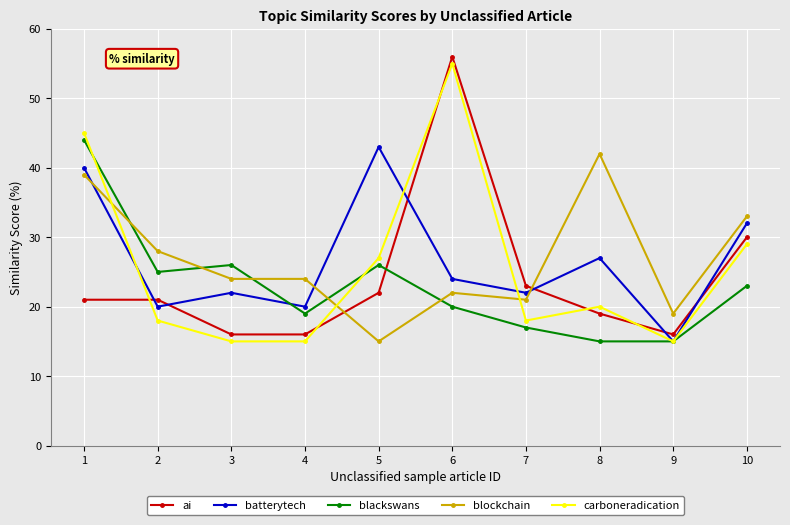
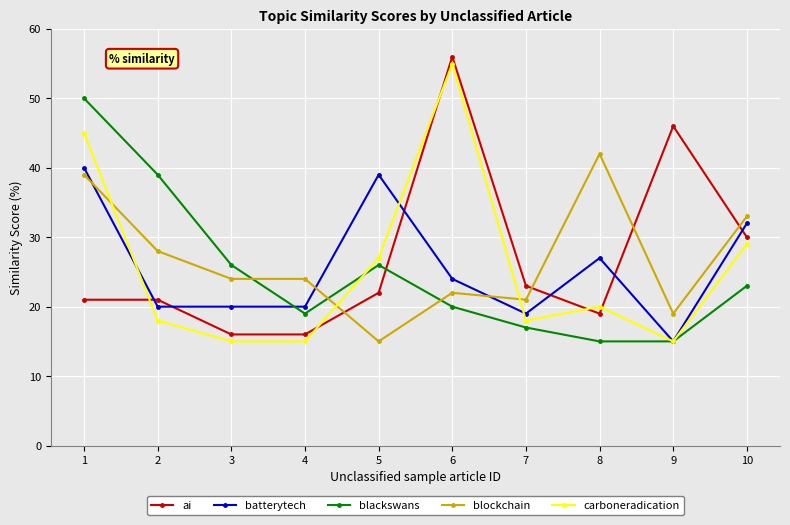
  {
    "ai": {
      "1": 21,
      "2": 21,
      "3": 16,
      "4": 16,
      "5": 22,
      "6": 56,
      "7": 23,
      "8": 19,
-     "9": 16,
+     "9": 46,
      "10": 30
    },
    "batterytech": {
      "1": 40,
      "2": 20,
-     "3": 22,
+     "3": 20,
      "4": 20,
-     "5": 43,
+     "5": 39,
      "6": 24,
-     "7": 22,
+     "7": 19,
      "8": 27,
      "10": 32
    },
    "blackswans": {
-     "1": 44,
-     "2": 25,
+     "1": 50,
+     "2": 39,
      "3": 26,
      "4": 19,
      "5": 26,
      "6": 20,
      "7": 17,
      "8": 15,
      "10": 23
    },
    "blockchain": {
      "1": 39,
      "2": 28,
      "3": 24,
      "4": 24,
      "5": 15,
      "6": 22,
      "7": 21,
      "8": 42,
      "9": 19,
      "10": 33
    },
    "carboneradication": {
      "1": 45,
      "2": 18,
      "3": 15,
      "4": 15,
      "5": 27,
      "6": 55,
      "7": 18,
      "8": 20,
      "10": 29
    }
  }
